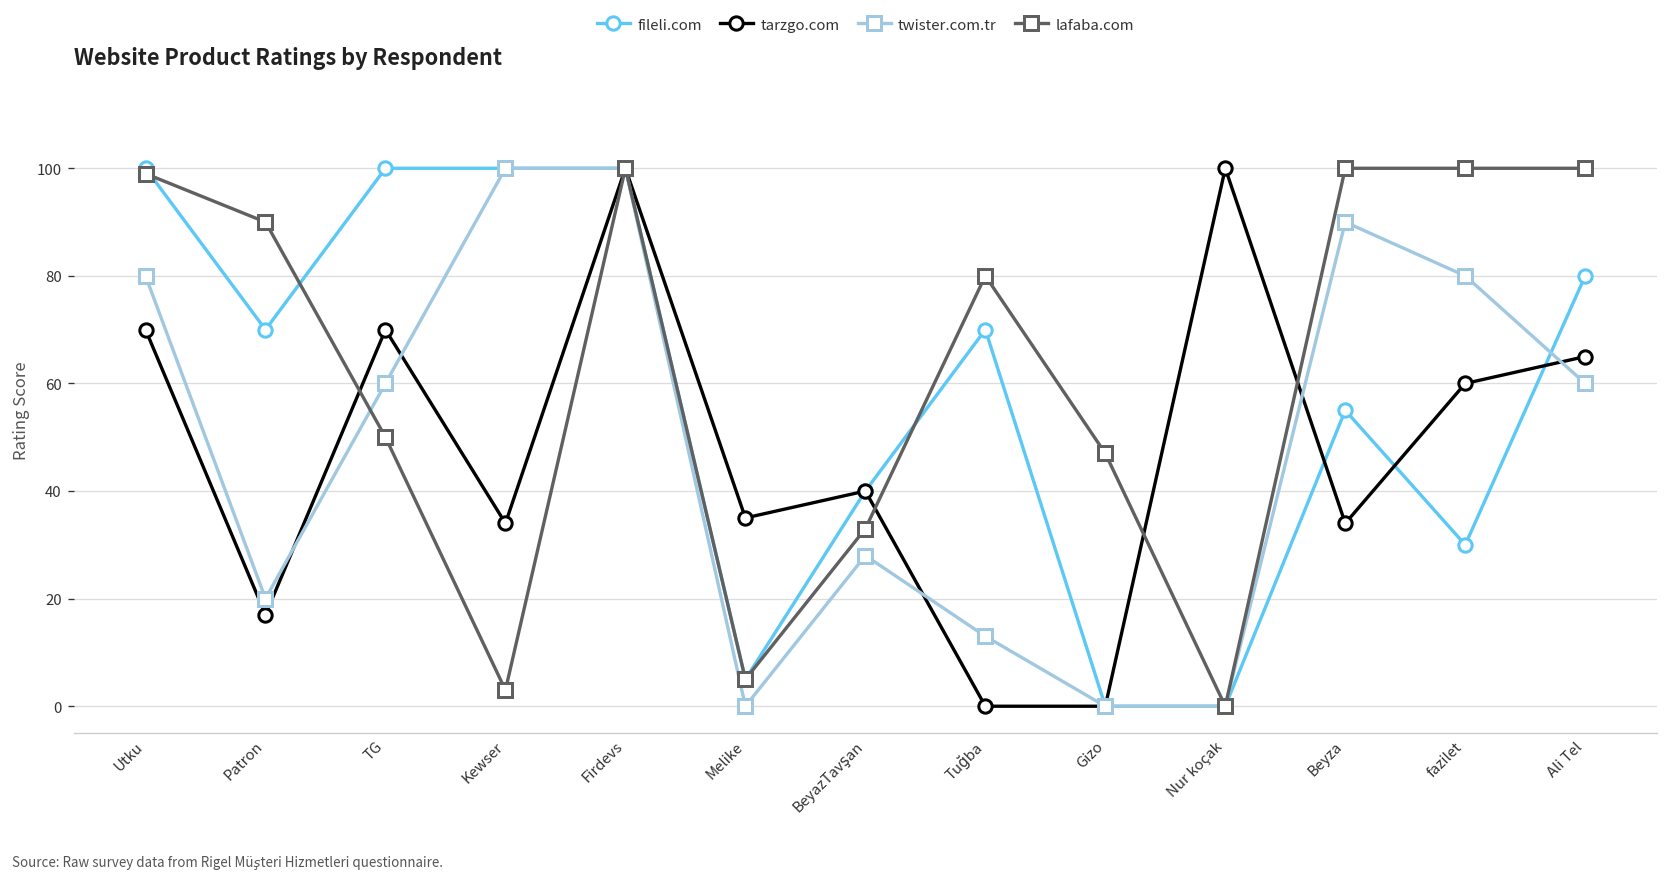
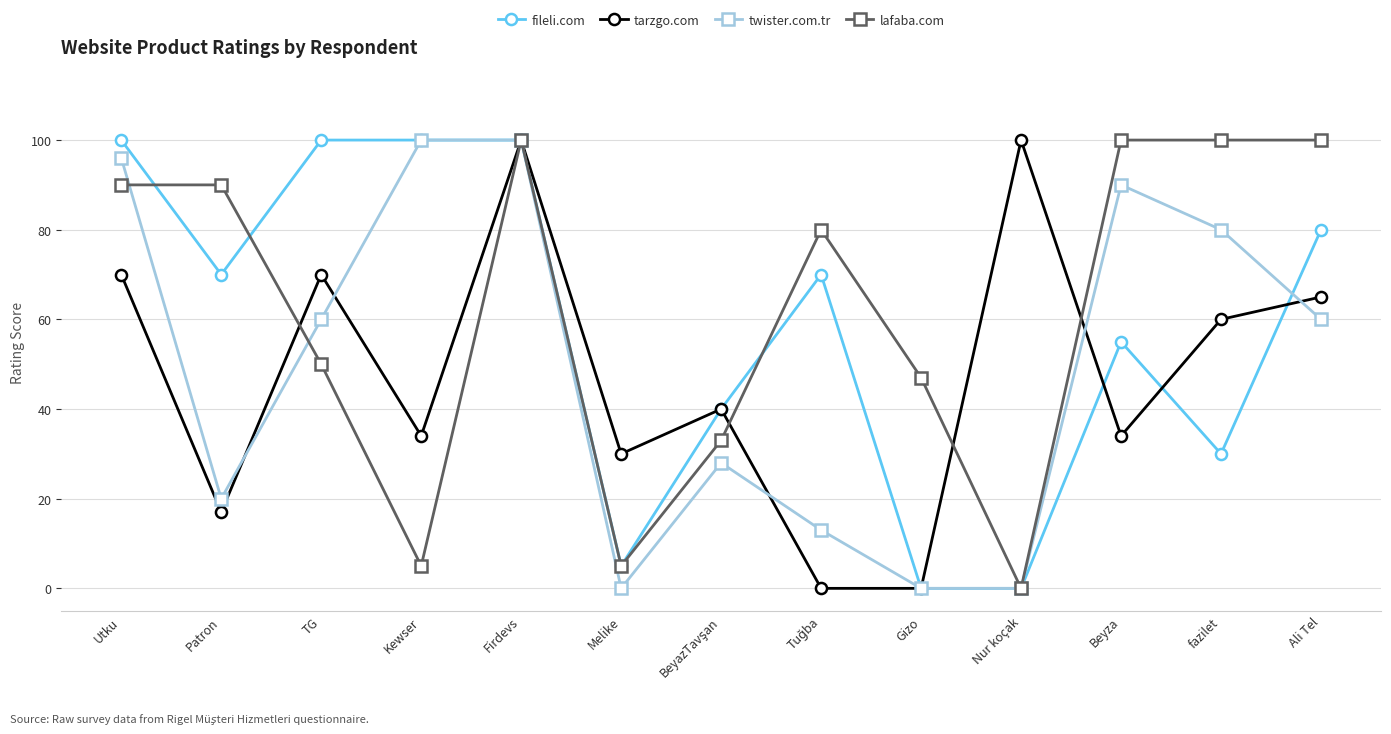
  {
    "fileli.com": {
      "Utku": 100,
      "Patron": 70,
      "TG": 100,
      "Tuğba": 70,
      "Beyza": 55,
      "fazilet": 30,
      "Ali Tel": 80
    },
    "tarzgo.com": {
      "Utku": 70,
      "Patron": 17,
      "TG": 70,
      "Kewser": 34,
-     "Melike": 35,
+     "Melike": 30,
      "Tuğba": 0,
      "Nur koçak": 100,
      "Beyza": 34,
      "fazilet": 60,
      "Ali Tel": 65
    },
    "twister.com.tr": {
-     "Utku": 80,
+     "Utku": 96,
      "Patron": 20,
      "TG": 60,
      "Melike": 0,
      "BeyazTavşan": 28,
      "Tuğba": 13,
      "Beyza": 90,
      "fazilet": 80,
      "Ali Tel": 60
    },
    "lafaba.com": {
-     "Utku": 99,
+     "Utku": 90,
      "Patron": 90,
      "TG": 50,
-     "Kewser": 3,
+     "Kewser": 5,
      "BeyazTavşan": 33,
      "Tuğba": 80,
      "Gizo": 47,
      "Beyza": 100,
      "fazilet": 100,
      "Ali Tel": 100
    }
  }
